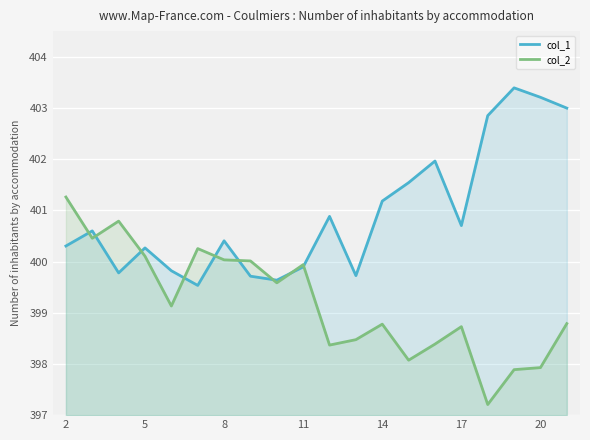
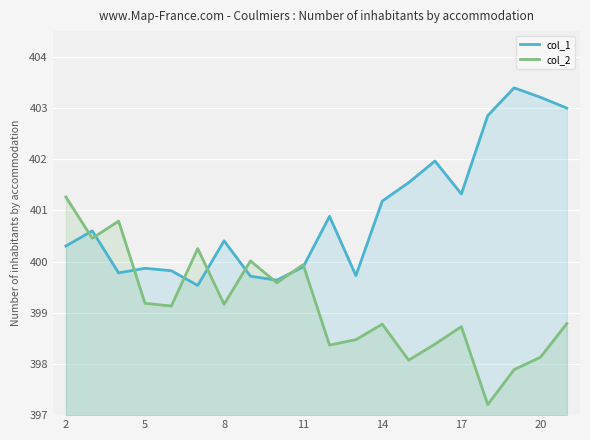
  {
    "col_1": {
      "2": 400.3,
-     "5": 400.3,
+     "5": 399.9,
      "8": 400.4,
      "14": 401.2,
-     "17": 400.7,
+     "17": 401.3,
      "20": 403.2
    },
    "col_2": {
      "2": 401.3,
-     "5": 400.1,
-     "8": 400.0,
+     "5": 399.2,
+     "8": 399.2,
      "14": 398.8,
      "17": 398.7,
-     "20": 397.9
+     "20": 398.1
    }
  }
